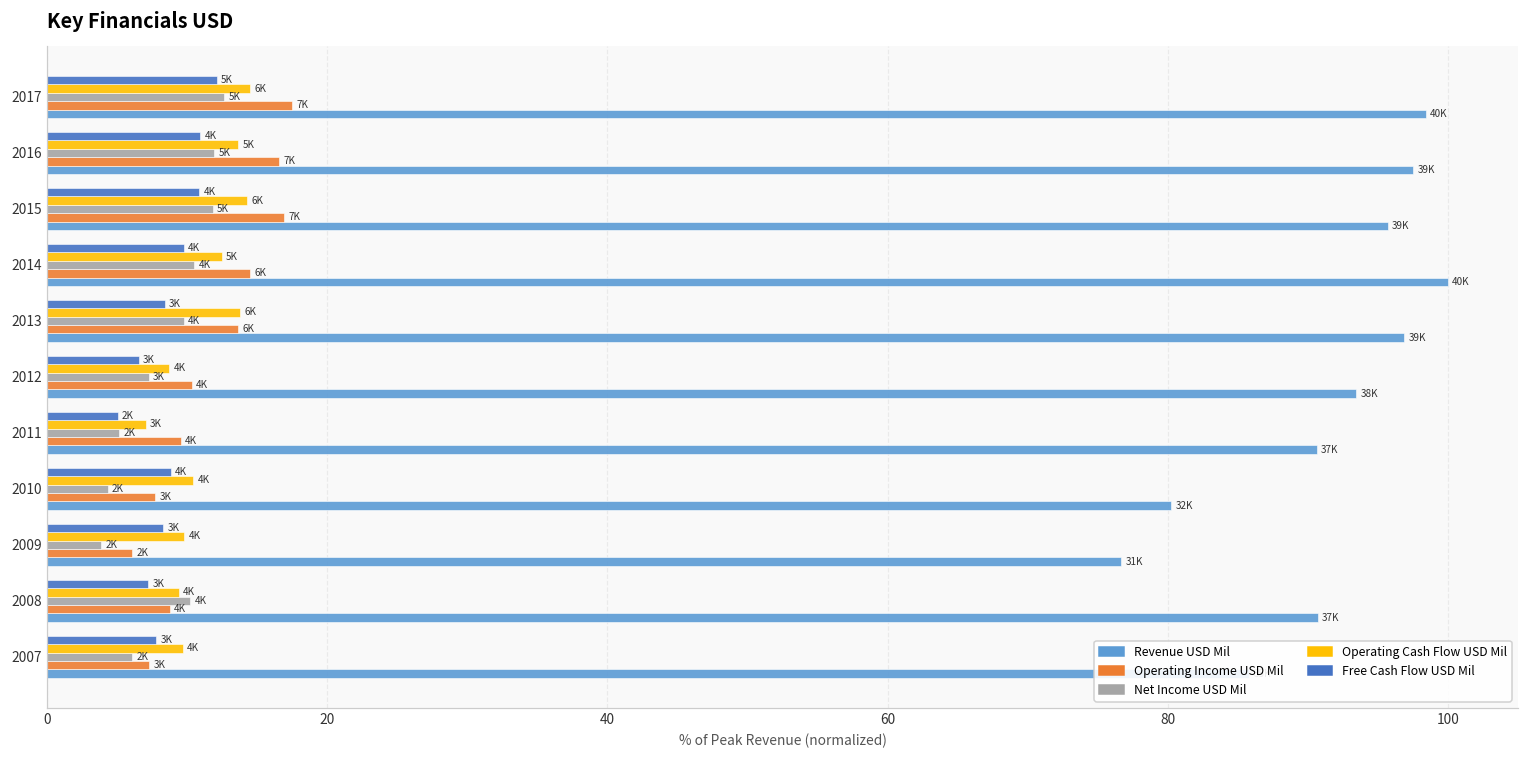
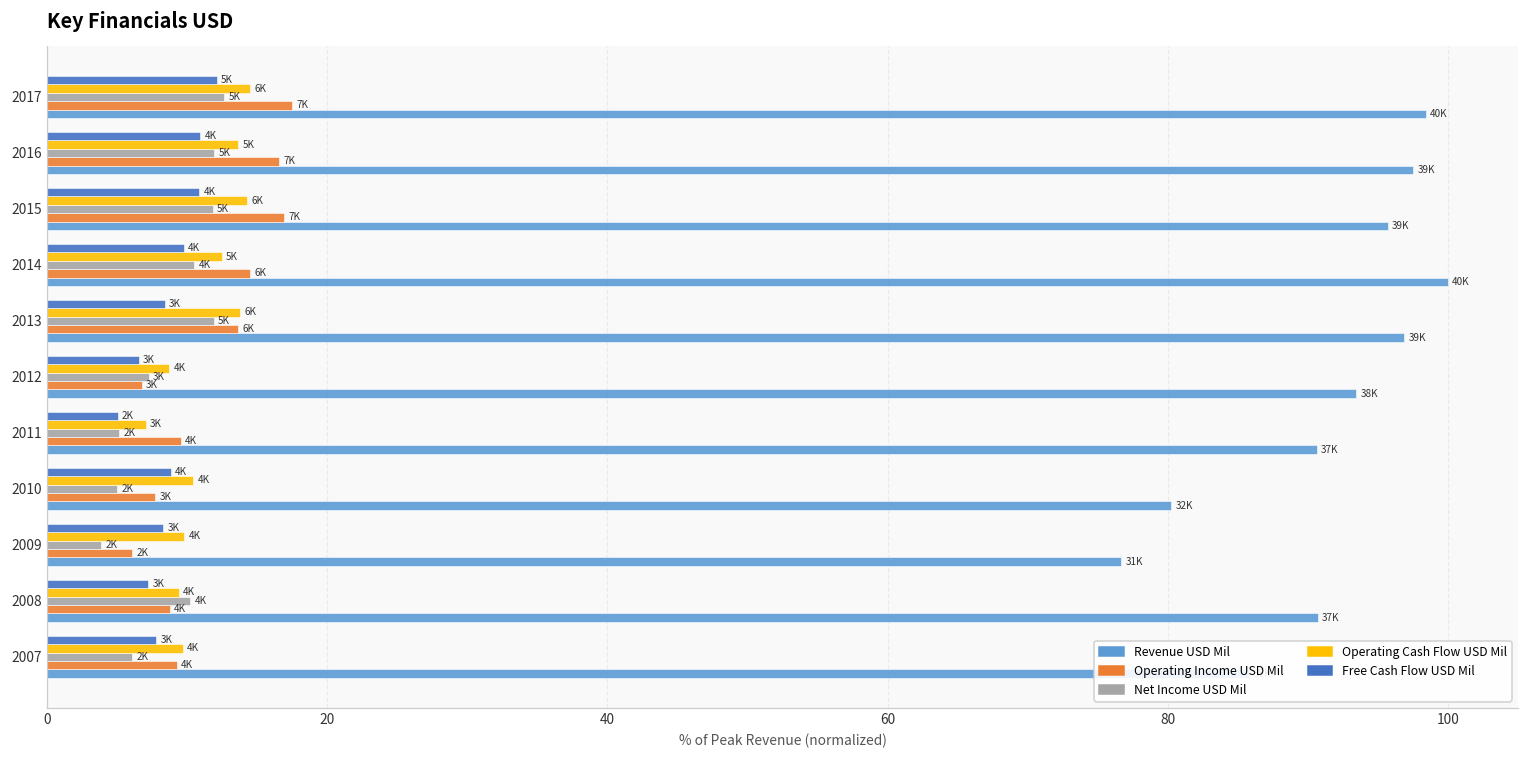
  {
    "Operating Income USD Mil": {
-     "2012": "4K",
-     "2007": "3K"
+     "2012": "3K",
+     "2007": "4K"
    },
    "Net Income USD Mil": {
-     "2013": "9.7",
-     "2010": "4K"
+     "2013": "11.9",
+     "2010": "5K"
    },
    "Operating Cash Flow USD Mil": {
      "2008": "9.4"
    }
  }
